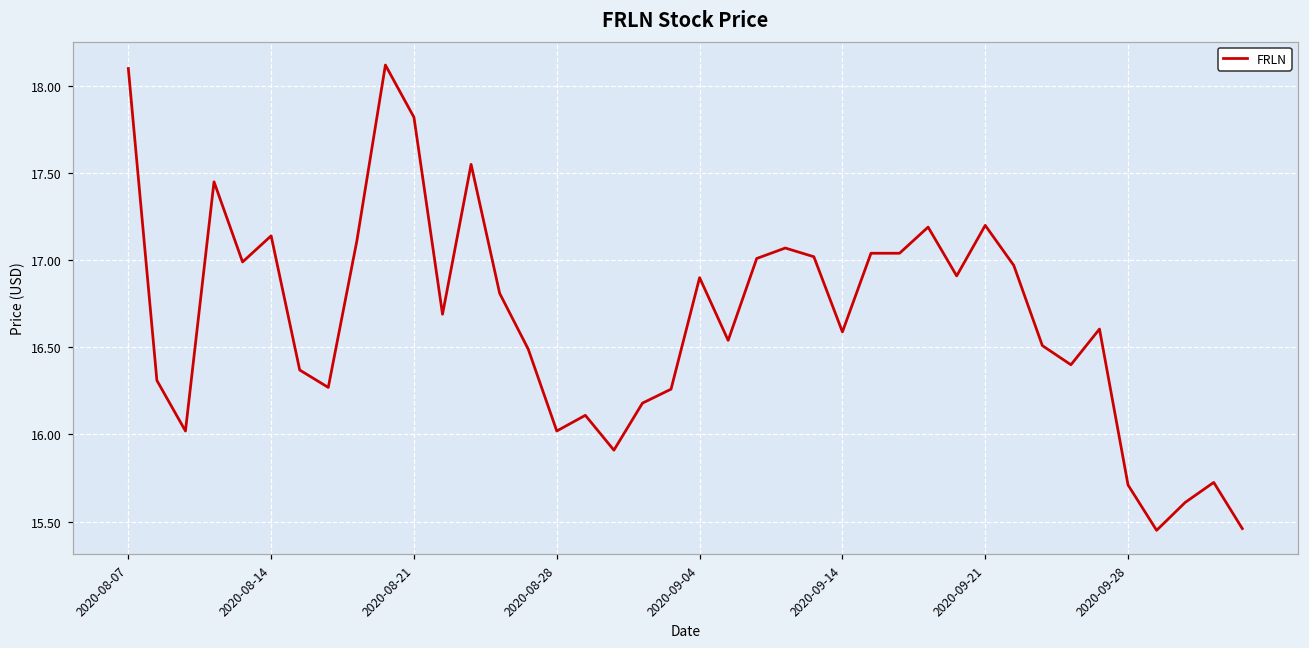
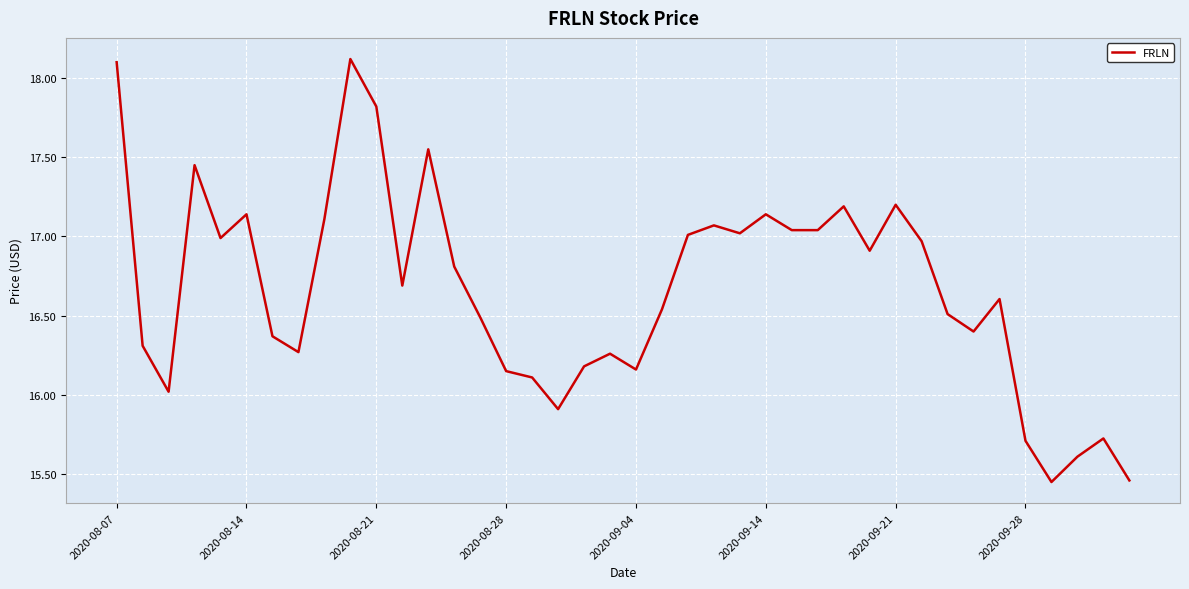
  {
    "2020-08-07": 18.10,
    "2020-08-14": 17.14,
    "2020-08-21": 17.82,
-   "2020-08-28": 16.02,
-   "2020-09-04": 16.90,
-   "2020-09-14": 16.59,
+   "2020-08-28": 16.15,
+   "2020-09-04": 16.16,
+   "2020-09-14": 17.14,
    "2020-09-21": 17.20,
    "2020-09-28": 15.71
  }
